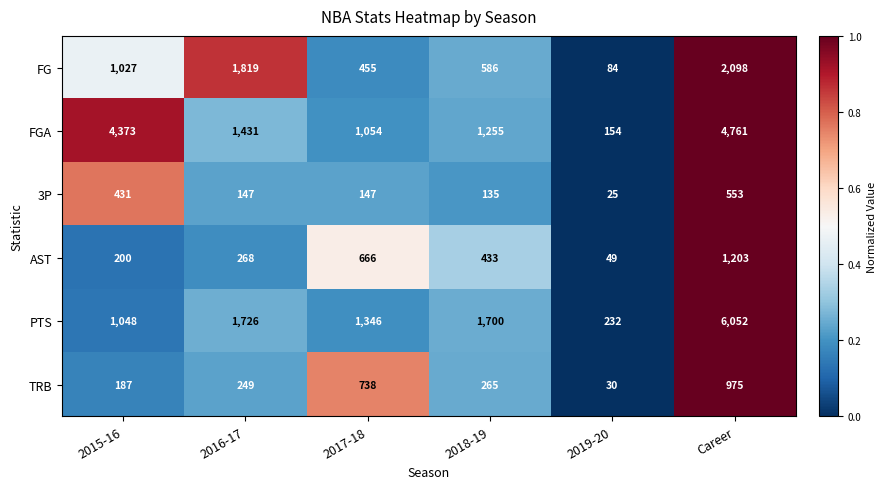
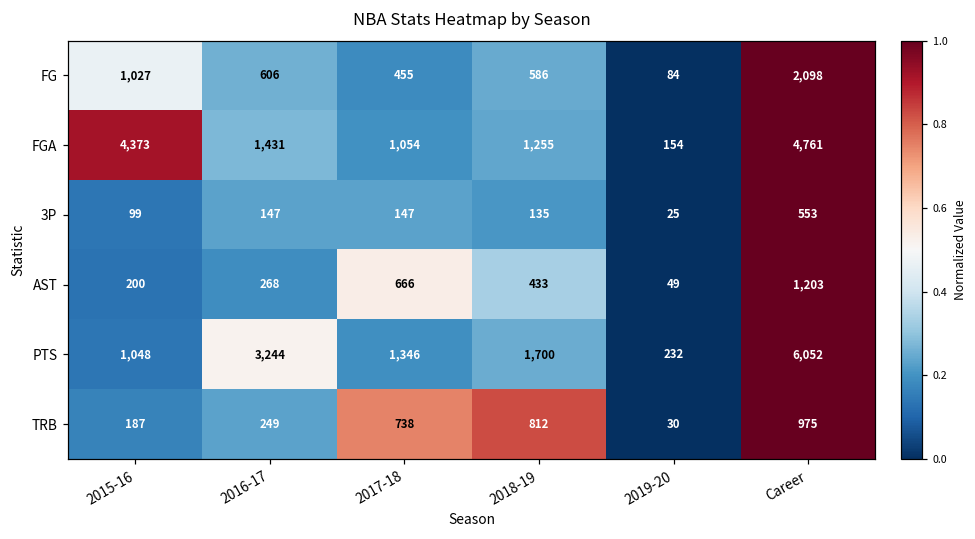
  {
    "FG": {
      "2015-16": "1,027",
-     "2016-17": "1,819",
+     "2016-17": "606",
      "2017-18": "455",
      "2018-19": "586",
      "2019-20": "84",
      "Career": "2,098"
    },
    "FGA": {
      "2015-16": "4,373",
      "2016-17": "1,431",
      "2017-18": "1,054",
      "2018-19": "1,255",
      "2019-20": "154",
      "Career": "4,761"
    },
    "3P": {
-     "2015-16": "431",
+     "2015-16": "99",
      "2016-17": "147",
      "2017-18": "147",
      "2018-19": "135",
      "2019-20": "25",
      "Career": "553"
    },
    "AST": {
      "2015-16": "200",
      "2016-17": "268",
      "2017-18": "666",
      "2018-19": "433",
      "2019-20": "49",
      "Career": "1,203"
    },
    "PTS": {
      "2015-16": "1,048",
-     "2016-17": "1,726",
+     "2016-17": "3,244",
      "2017-18": "1,346",
      "2018-19": "1,700",
      "2019-20": "232",
      "Career": "6,052"
    },
    "TRB": {
      "2015-16": "187",
      "2016-17": "249",
      "2017-18": "738",
-     "2018-19": "265",
+     "2018-19": "812",
      "2019-20": "30",
      "Career": "975"
    }
  }
